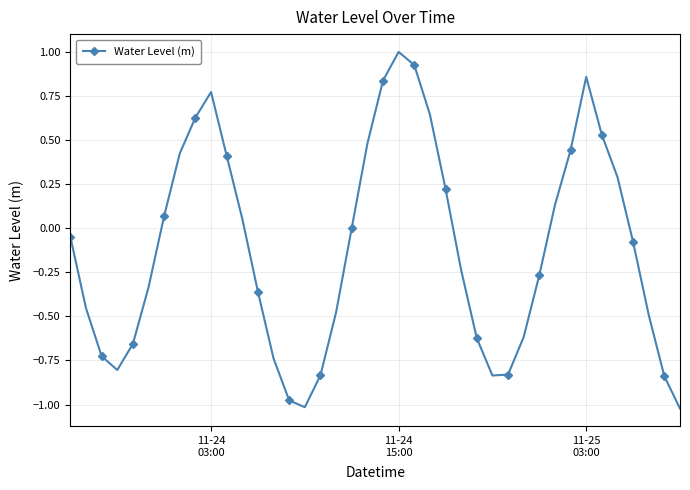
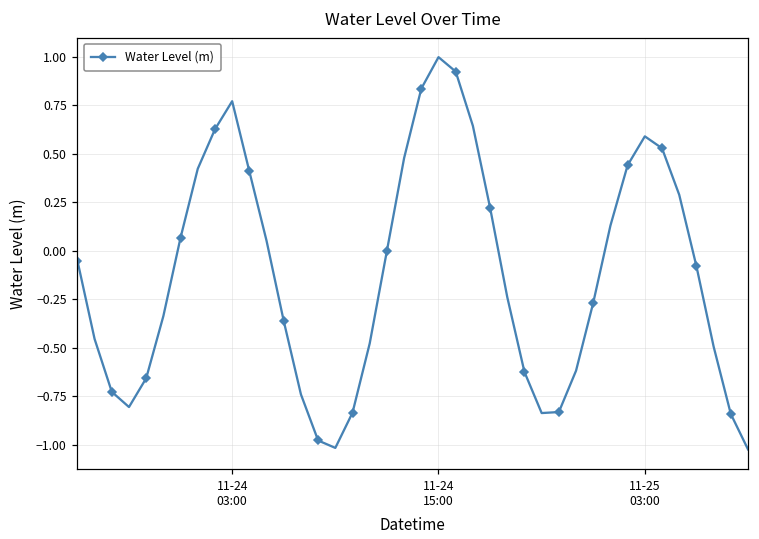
  {
    "11-24 03:00": 0.77,
    "11-24 15:00": 1.00,
-   "11-25 03:00": 0.86
+   "11-25 03:00": 0.59
  }
